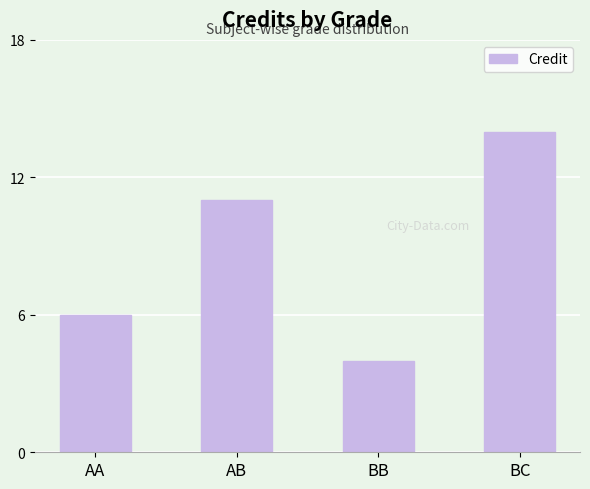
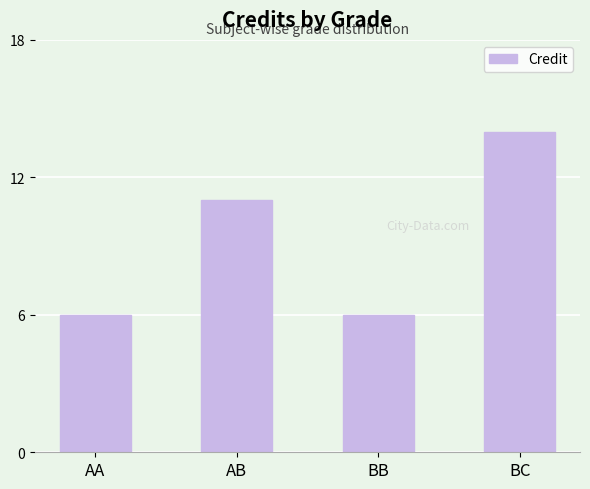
  {
    "AA": 6,
    "AB": 11,
-   "BB": 4,
+   "BB": 6,
    "BC": 14
  }
